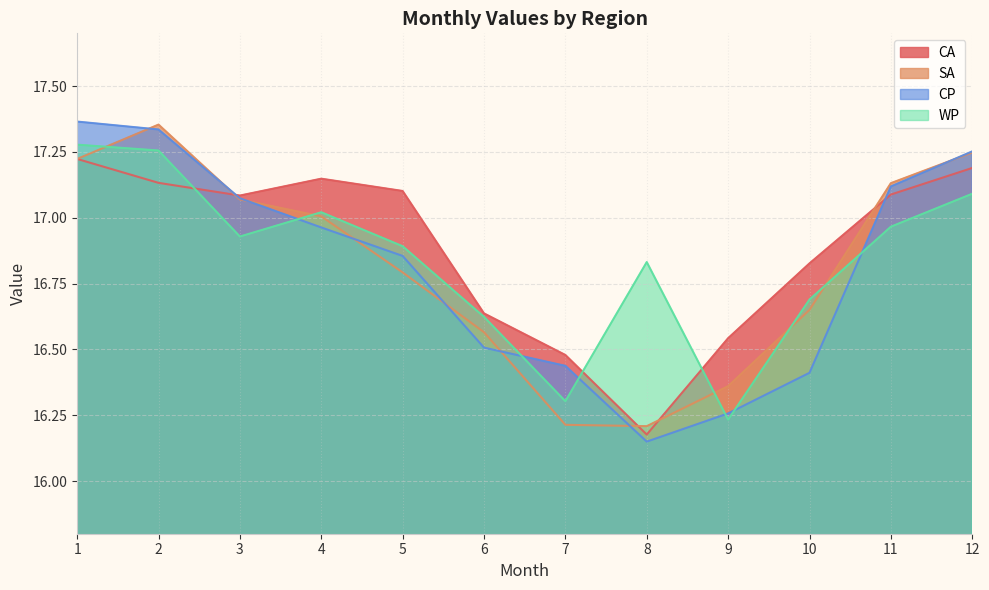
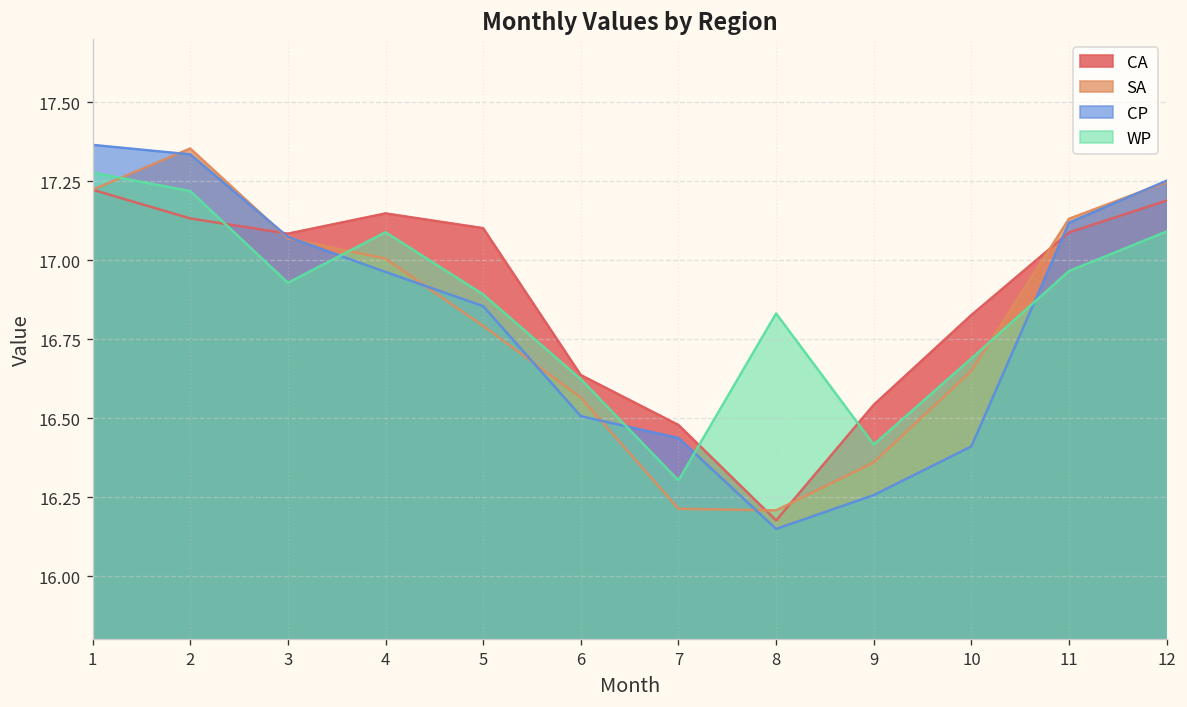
  {
    "CP": {
      "1": 17.36,
      "2": 17.33,
      "4": 16.96,
      "5": 16.85,
      "6": 16.51,
      "7": 16.44,
      "8": 16.15,
      "9": 16.26,
      "10": 16.41,
      "11": 17.12
    },
    "WP": {
      "1": 17.28,
-     "2": 17.26,
+     "2": 17.22,
      "3": 16.93,
-     "4": 17.02,
+     "4": 17.09,
      "5": 16.89,
      "6": 16.62,
      "7": 16.30,
      "8": 16.83,
-     "9": 16.23,
+     "9": 16.42,
      "10": 16.69,
      "11": 16.97,
      "12": 17.09
    }
  }
